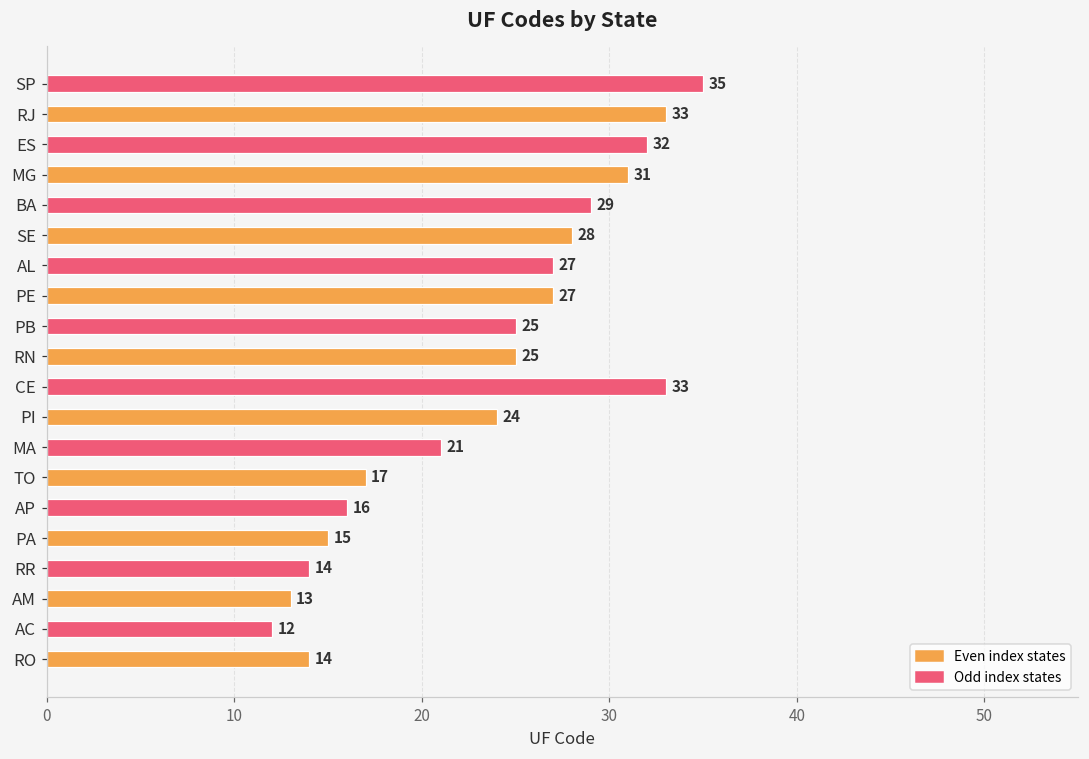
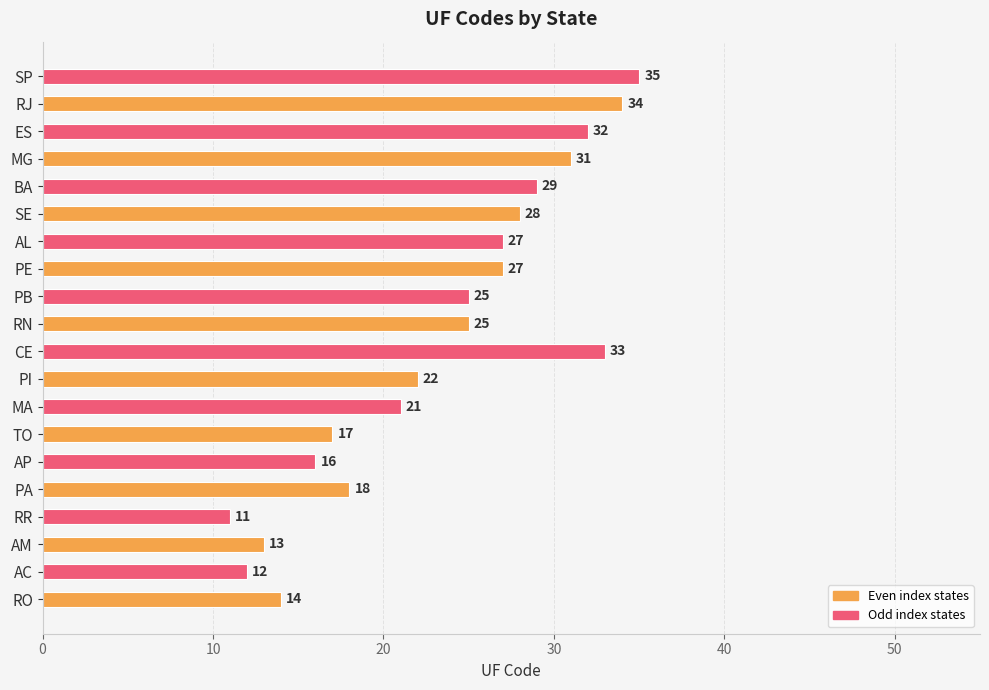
  {
    "SP": 35,
-   "RJ": 33,
+   "RJ": 34,
    "ES": 32,
    "MG": 31,
    "BA": 29,
    "SE": 28,
    "AL": 27,
    "PE": 27,
    "PB": 25,
    "RN": 25,
    "CE": 33,
-   "PI": 24,
+   "PI": 22,
    "MA": 21,
    "TO": 17,
    "AP": 16,
-   "PA": 15,
-   "RR": 14,
+   "PA": 18,
+   "RR": 11,
    "AM": 13,
    "AC": 12,
    "RO": 14
  }
